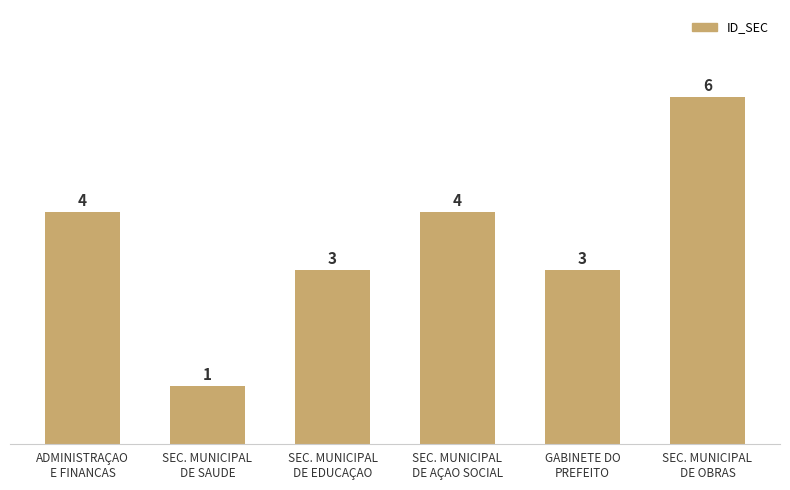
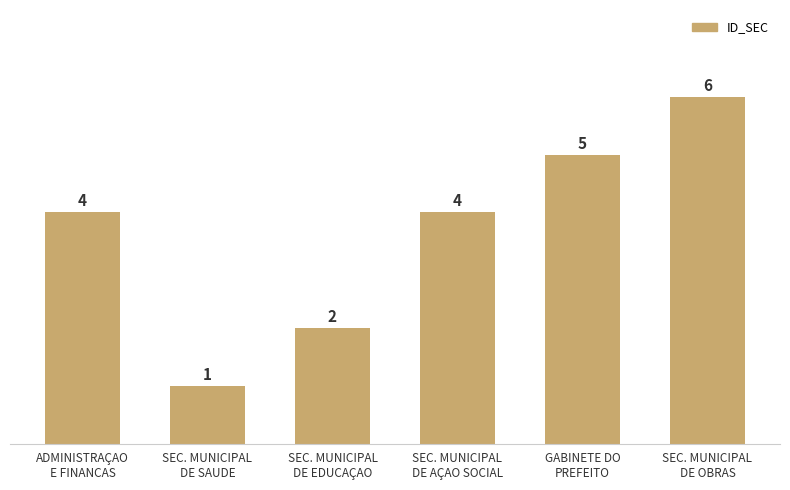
  {
    "ADMINISTRAÇAO E FINANCAS": 4,
    "SEC. MUNICIPAL DE SAUDE": 1,
-   "SEC. MUNICIPAL DE EDUCAÇAO": 3,
+   "SEC. MUNICIPAL DE EDUCAÇAO": 2,
    "SEC. MUNICIPAL DE AÇAO SOCIAL": 4,
-   "GABINETE DO PREFEITO": 3,
+   "GABINETE DO PREFEITO": 5,
    "SEC. MUNICIPAL DE OBRAS": 6
  }
